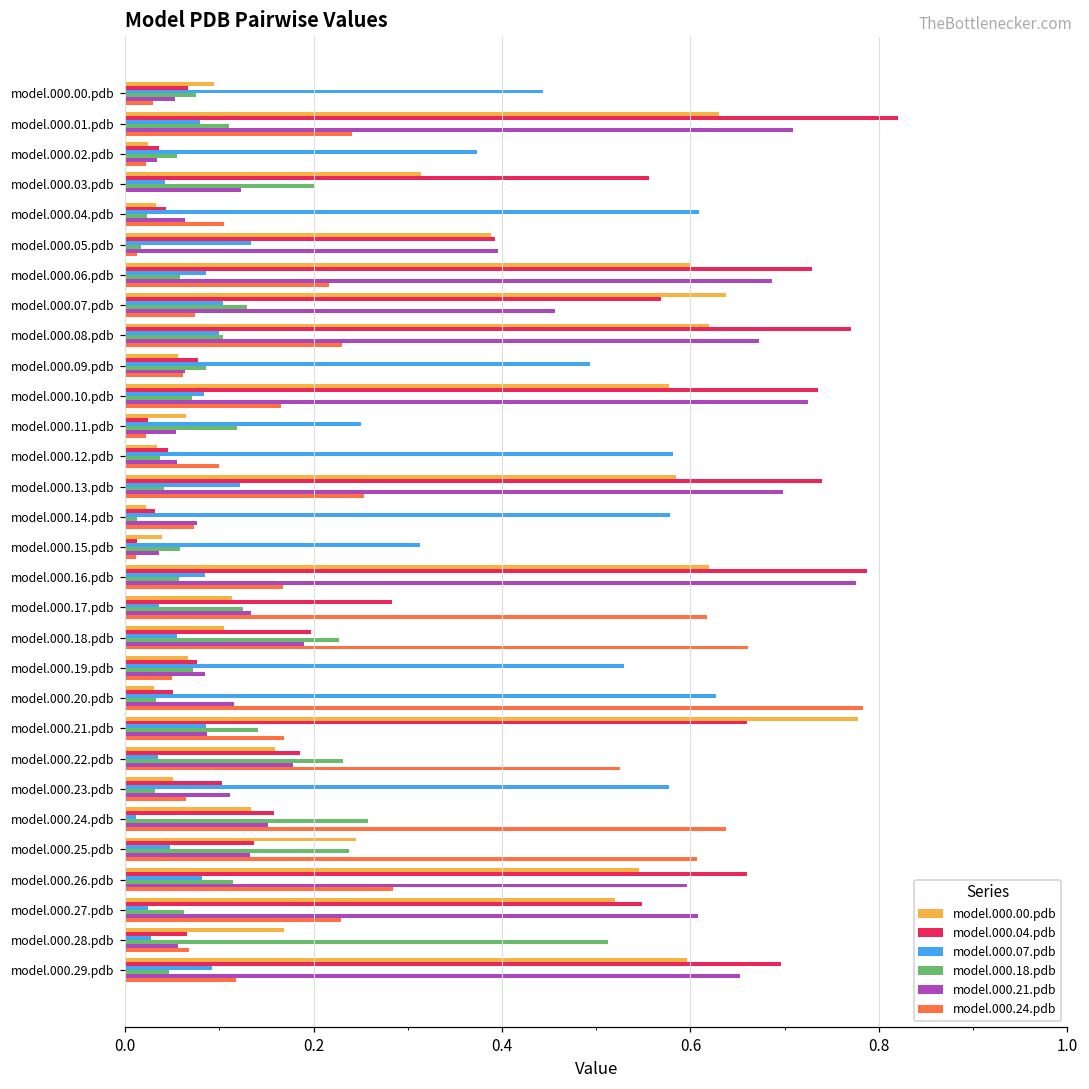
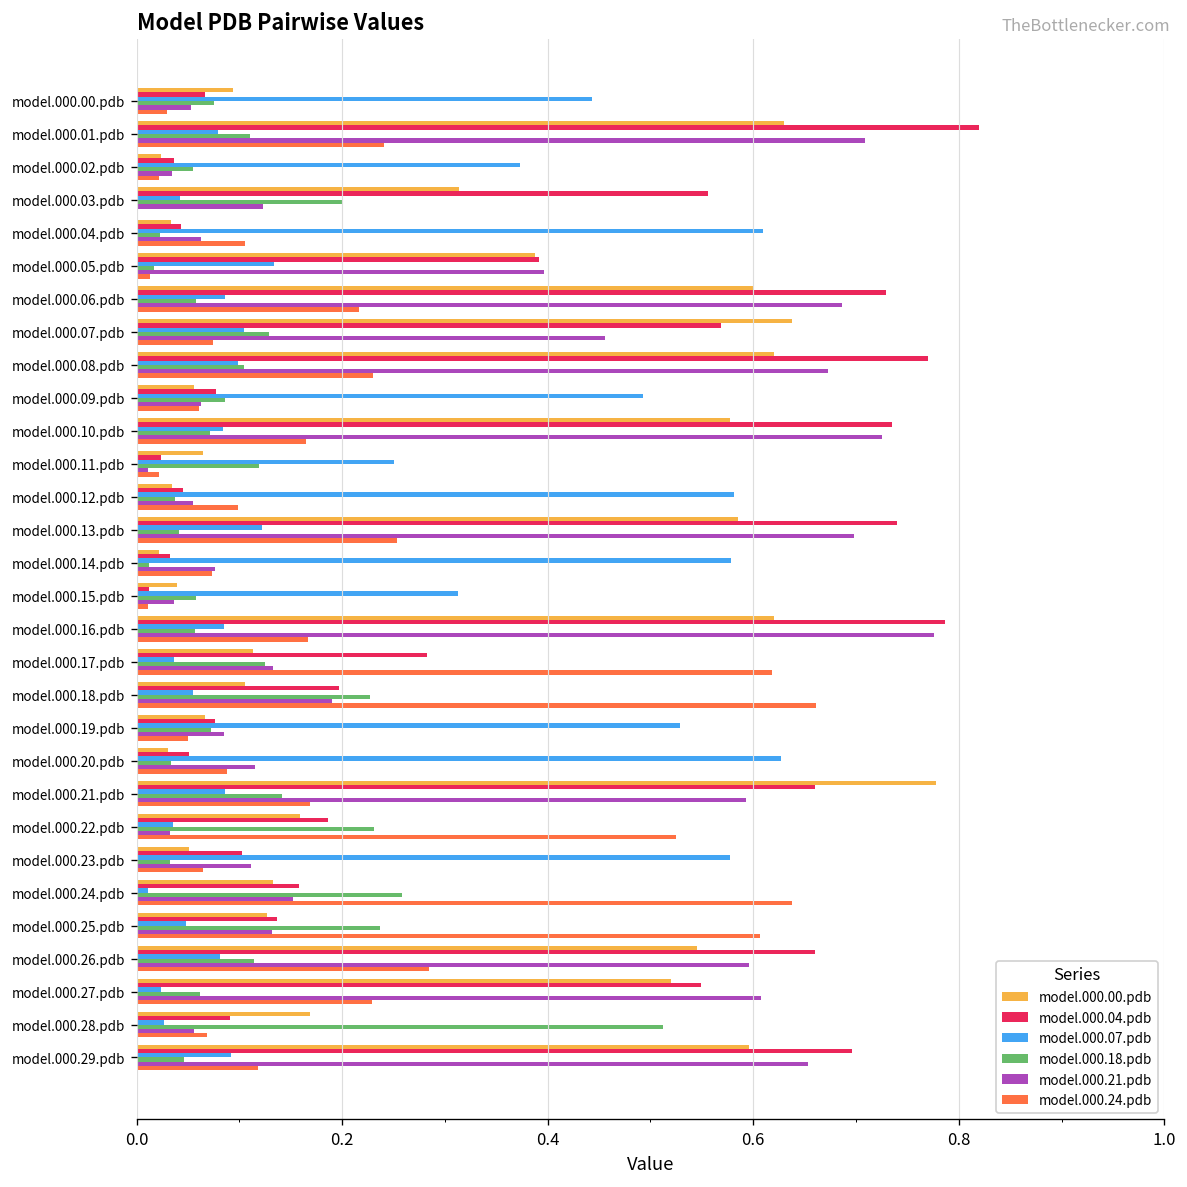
  {
    "model.000.00.pdb": {
      "model.000.00.pdb": 0.09,
      "model.000.01.pdb": 0.63,
      "model.000.02.pdb": 0.02,
      "model.000.03.pdb": 0.31,
      "model.000.04.pdb": 0.03,
      "model.000.05.pdb": 0.39,
      "model.000.06.pdb": 0.60,
      "model.000.07.pdb": 0.64,
      "model.000.08.pdb": 0.62,
      "model.000.09.pdb": 0.06,
      "model.000.10.pdb": 0.58,
      "model.000.11.pdb": 0.07,
      "model.000.12.pdb": 0.03,
      "model.000.13.pdb": 0.59,
      "model.000.14.pdb": 0.02,
      "model.000.15.pdb": 0.04,
      "model.000.16.pdb": 0.62,
      "model.000.17.pdb": 0.11,
      "model.000.18.pdb": 0.11,
      "model.000.19.pdb": 0.07,
      "model.000.20.pdb": 0.03,
      "model.000.21.pdb": 0.78,
      "model.000.22.pdb": 0.16,
      "model.000.23.pdb": 0.05,
      "model.000.24.pdb": 0.13,
-     "model.000.25.pdb": 0.25,
+     "model.000.25.pdb": 0.13,
      "model.000.26.pdb": 0.55,
      "model.000.27.pdb": 0.52,
      "model.000.28.pdb": 0.17,
      "model.000.29.pdb": 0.60
    },
    "model.000.04.pdb": {
      "model.000.00.pdb": 0.07,
      "model.000.01.pdb": 0.82,
      "model.000.02.pdb": 0.04,
      "model.000.03.pdb": 0.56,
      "model.000.04.pdb": 0.04,
      "model.000.05.pdb": 0.39,
      "model.000.06.pdb": 0.73,
      "model.000.07.pdb": 0.57,
      "model.000.08.pdb": 0.77,
      "model.000.09.pdb": 0.08,
      "model.000.10.pdb": 0.74,
      "model.000.11.pdb": 0.02,
      "model.000.12.pdb": 0.05,
      "model.000.13.pdb": 0.74,
      "model.000.14.pdb": 0.03,
      "model.000.15.pdb": 0.01,
      "model.000.16.pdb": 0.79,
      "model.000.17.pdb": 0.28,
      "model.000.18.pdb": 0.20,
      "model.000.19.pdb": 0.08,
      "model.000.20.pdb": 0.05,
      "model.000.21.pdb": 0.66,
      "model.000.22.pdb": 0.19,
      "model.000.23.pdb": 0.10,
      "model.000.24.pdb": 0.16,
      "model.000.25.pdb": 0.14,
      "model.000.26.pdb": 0.66,
      "model.000.27.pdb": 0.55,
-     "model.000.28.pdb": 0.07,
+     "model.000.28.pdb": 0.09,
      "model.000.29.pdb": 0.70
    },
    "model.000.07.pdb": {
      "model.000.00.pdb": 0.44,
      "model.000.01.pdb": 0.08,
      "model.000.02.pdb": 0.37,
      "model.000.03.pdb": 0.04,
      "model.000.04.pdb": 0.61,
      "model.000.05.pdb": 0.13,
      "model.000.06.pdb": 0.09,
      "model.000.07.pdb": 0.10,
      "model.000.08.pdb": 0.10,
      "model.000.09.pdb": 0.49,
      "model.000.10.pdb": 0.08,
      "model.000.11.pdb": 0.25,
      "model.000.12.pdb": 0.58,
      "model.000.13.pdb": 0.12,
      "model.000.14.pdb": 0.58,
      "model.000.15.pdb": 0.31,
      "model.000.16.pdb": 0.09,
      "model.000.17.pdb": 0.04,
      "model.000.18.pdb": 0.06,
      "model.000.19.pdb": 0.53,
      "model.000.20.pdb": 0.63,
      "model.000.21.pdb": 0.09,
      "model.000.22.pdb": 0.04,
      "model.000.23.pdb": 0.58,
      "model.000.24.pdb": 0.01,
      "model.000.25.pdb": 0.05,
      "model.000.26.pdb": 0.08,
      "model.000.27.pdb": 0.02,
      "model.000.28.pdb": 0.03,
      "model.000.29.pdb": 0.09
    },
    "model.000.18.pdb": {
      "model.000.00.pdb": 0.08,
      "model.000.01.pdb": 0.11,
      "model.000.02.pdb": 0.06,
      "model.000.03.pdb": 0.20,
      "model.000.04.pdb": 0.02,
      "model.000.05.pdb": 0.02,
      "model.000.06.pdb": 0.06,
      "model.000.07.pdb": 0.13,
      "model.000.08.pdb": 0.10,
      "model.000.09.pdb": 0.09,
      "model.000.10.pdb": 0.07,
      "model.000.11.pdb": 0.12,
      "model.000.12.pdb": 0.04,
      "model.000.13.pdb": 0.04,
      "model.000.14.pdb": 0.01,
      "model.000.15.pdb": 0.06,
      "model.000.16.pdb": 0.06,
      "model.000.17.pdb": 0.13,
      "model.000.18.pdb": 0.23,
      "model.000.19.pdb": 0.07,
      "model.000.20.pdb": 0.03,
      "model.000.21.pdb": 0.14,
      "model.000.22.pdb": 0.23,
      "model.000.23.pdb": 0.03,
      "model.000.24.pdb": 0.26,
      "model.000.25.pdb": 0.24,
      "model.000.26.pdb": 0.11,
      "model.000.27.pdb": 0.06,
      "model.000.28.pdb": 0.51,
      "model.000.29.pdb": 0.05
    },
    "model.000.21.pdb": {
      "model.000.00.pdb": 0.05,
      "model.000.01.pdb": 0.71,
      "model.000.02.pdb": 0.03,
      "model.000.03.pdb": 0.12,
      "model.000.04.pdb": 0.06,
      "model.000.05.pdb": 0.40,
      "model.000.06.pdb": 0.69,
      "model.000.07.pdb": 0.46,
      "model.000.08.pdb": 0.67,
      "model.000.09.pdb": 0.06,
      "model.000.10.pdb": 0.73,
-     "model.000.11.pdb": 0.05,
+     "model.000.11.pdb": 0.01,
      "model.000.12.pdb": 0.06,
      "model.000.13.pdb": 0.70,
      "model.000.14.pdb": 0.08,
      "model.000.15.pdb": 0.04,
      "model.000.16.pdb": 0.78,
      "model.000.17.pdb": 0.13,
      "model.000.18.pdb": 0.19,
      "model.000.19.pdb": 0.09,
      "model.000.20.pdb": 0.12,
-     "model.000.21.pdb": 0.09,
-     "model.000.22.pdb": 0.18,
+     "model.000.21.pdb": 0.59,
+     "model.000.22.pdb": 0.03,
      "model.000.23.pdb": 0.11,
      "model.000.24.pdb": 0.15,
      "model.000.25.pdb": 0.13,
      "model.000.26.pdb": 0.60,
      "model.000.27.pdb": 0.61,
      "model.000.28.pdb": 0.06,
      "model.000.29.pdb": 0.65
    },
    "model.000.24.pdb": {
      "model.000.00.pdb": 0.03,
      "model.000.01.pdb": 0.24,
      "model.000.02.pdb": 0.02,
      "model.000.03.pdb": 0.00,
      "model.000.04.pdb": 0.11,
      "model.000.05.pdb": 0.01,
      "model.000.06.pdb": 0.22,
      "model.000.07.pdb": 0.07,
      "model.000.08.pdb": 0.23,
      "model.000.09.pdb": 0.06,
      "model.000.10.pdb": 0.17,
      "model.000.11.pdb": 0.02,
      "model.000.12.pdb": 0.10,
      "model.000.13.pdb": 0.25,
      "model.000.14.pdb": 0.07,
      "model.000.15.pdb": 0.01,
      "model.000.16.pdb": 0.17,
      "model.000.17.pdb": 0.62,
      "model.000.18.pdb": 0.66,
      "model.000.19.pdb": 0.05,
-     "model.000.20.pdb": 0.78,
+     "model.000.20.pdb": 0.09,
      "model.000.21.pdb": 0.17,
      "model.000.22.pdb": 0.53,
      "model.000.23.pdb": 0.07,
      "model.000.24.pdb": 0.64,
      "model.000.25.pdb": 0.61,
      "model.000.26.pdb": 0.28,
      "model.000.27.pdb": 0.23,
      "model.000.28.pdb": 0.07,
      "model.000.29.pdb": 0.12
    }
  }
